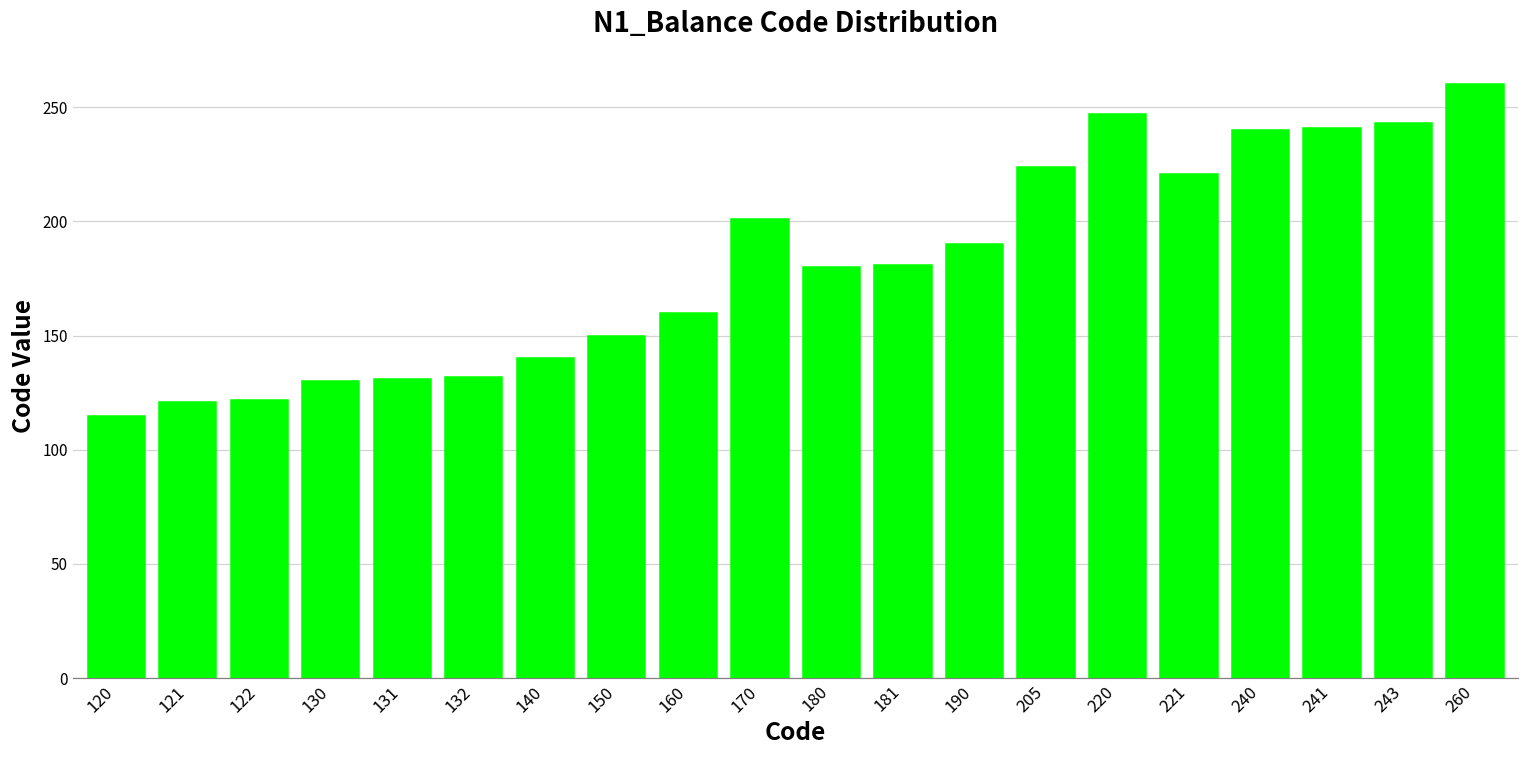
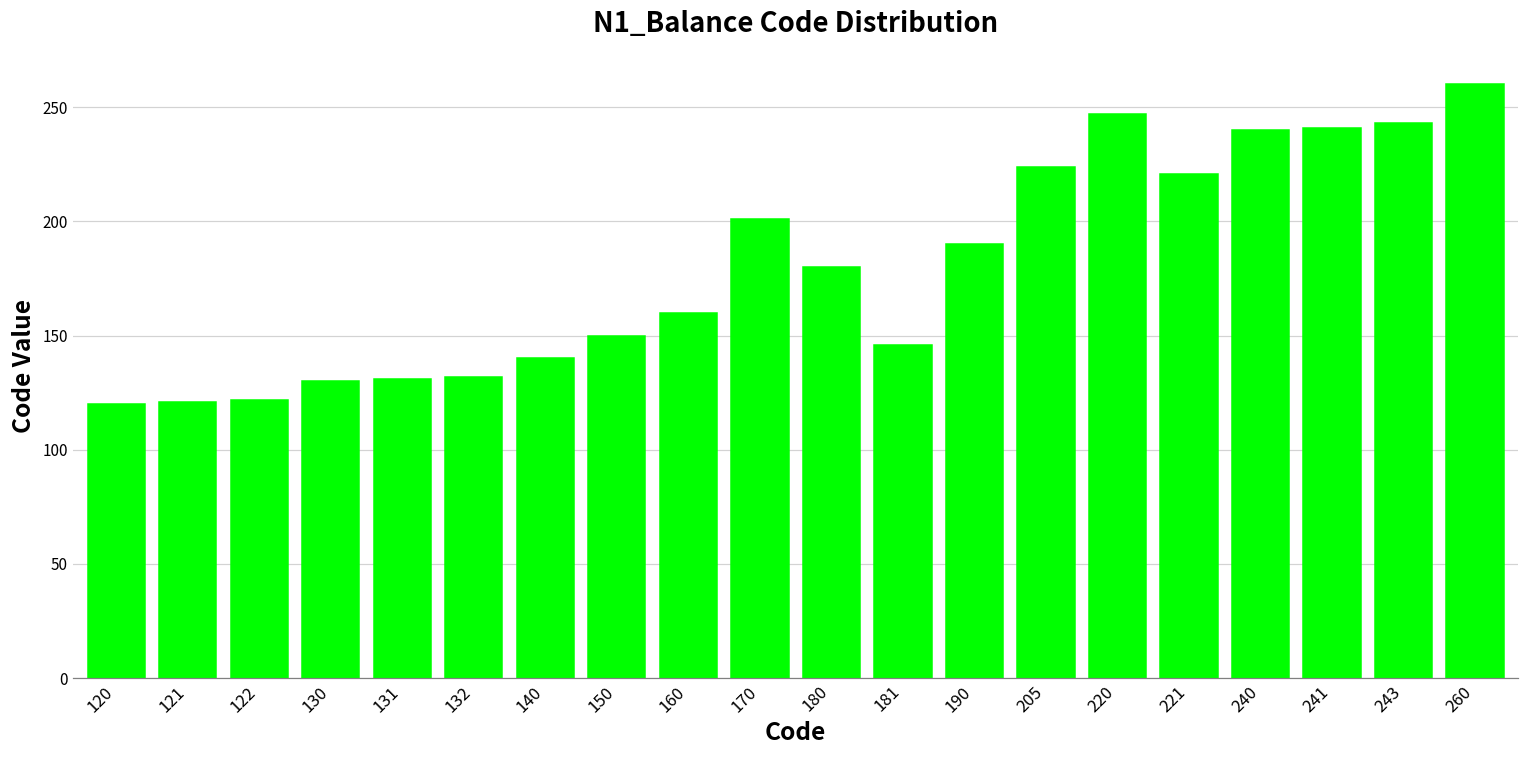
  {
-   "120": 115,
+   "120": 120,
    "121": 121,
    "122": 122,
    "130": 130,
    "131": 131,
    "132": 132,
    "140": 140,
    "150": 150,
    "160": 160,
    "170": 201,
    "180": 180,
-   "181": 181,
+   "181": 146,
    "190": 190,
    "205": 224,
    "220": 247,
    "221": 221,
    "240": 240,
    "241": 241,
    "243": 243,
    "260": 260
  }
